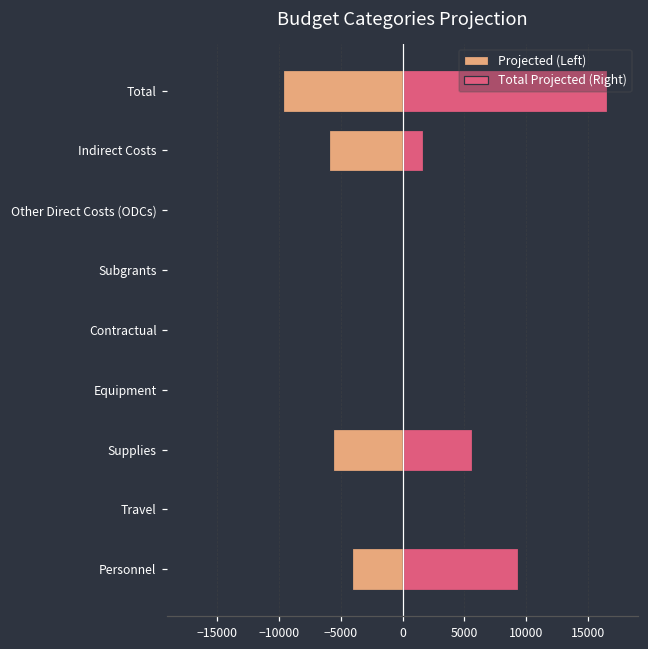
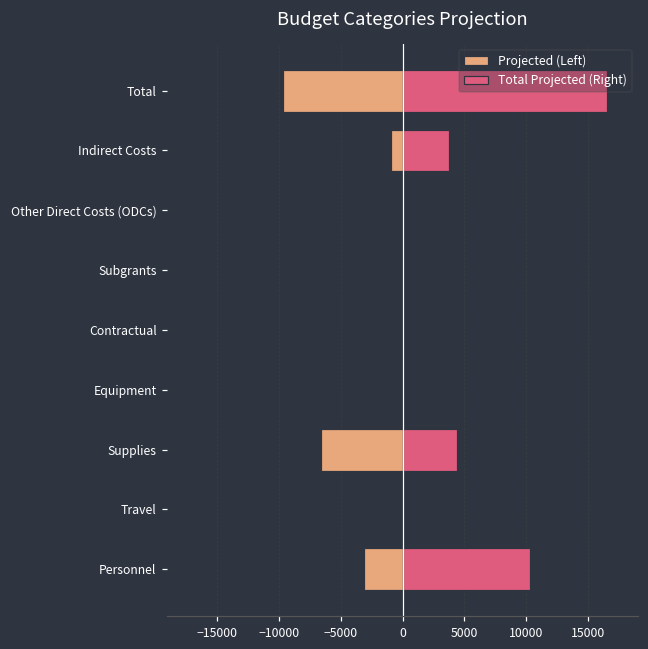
  {
    "Projected (Left)": {
      "Total": -9700,
-     "Indirect Costs": -6000,
+     "Indirect Costs": -1000,
      "Other Direct Costs (ODCs)": 0,
      "Subgrants": 0,
      "Contractual": 0,
      "Equipment": 0,
-     "Supplies": -5600,
+     "Supplies": -6600,
      "Travel": 0,
-     "Personnel": -4100
+     "Personnel": -3100
    },
    "Total Projected (Right)": {
      "Total": 16600,
-     "Indirect Costs": 1600,
+     "Indirect Costs": 3800,
      "Other Direct Costs (ODCs)": 0,
      "Subgrants": 0,
      "Contractual": 0,
      "Equipment": 0,
-     "Supplies": 5600,
+     "Supplies": 4400,
      "Travel": 0,
-     "Personnel": 9300
+     "Personnel": 10300
    }
  }
